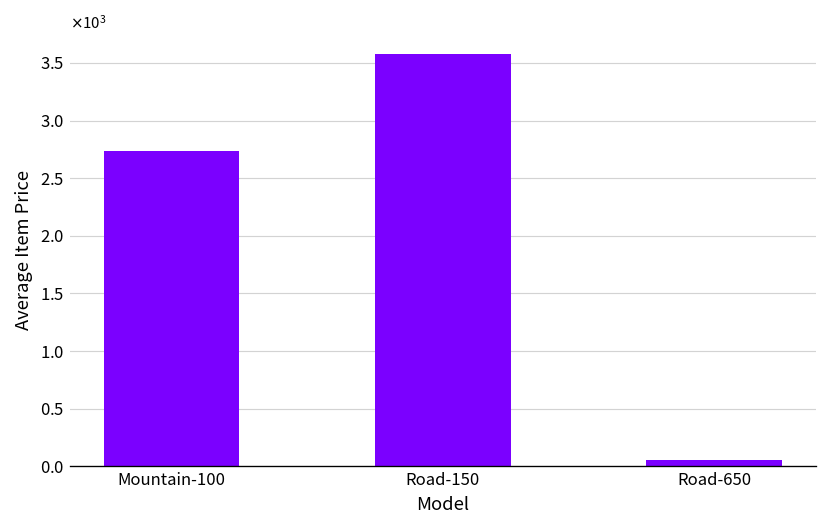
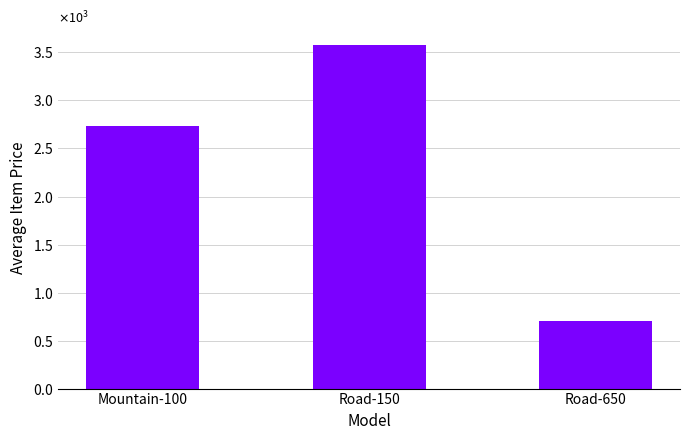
  {
    "Mountain-100": 2700,
    "Road-150": 3600,
-   "Road-650": 100
+   "Road-650": 700
  }
